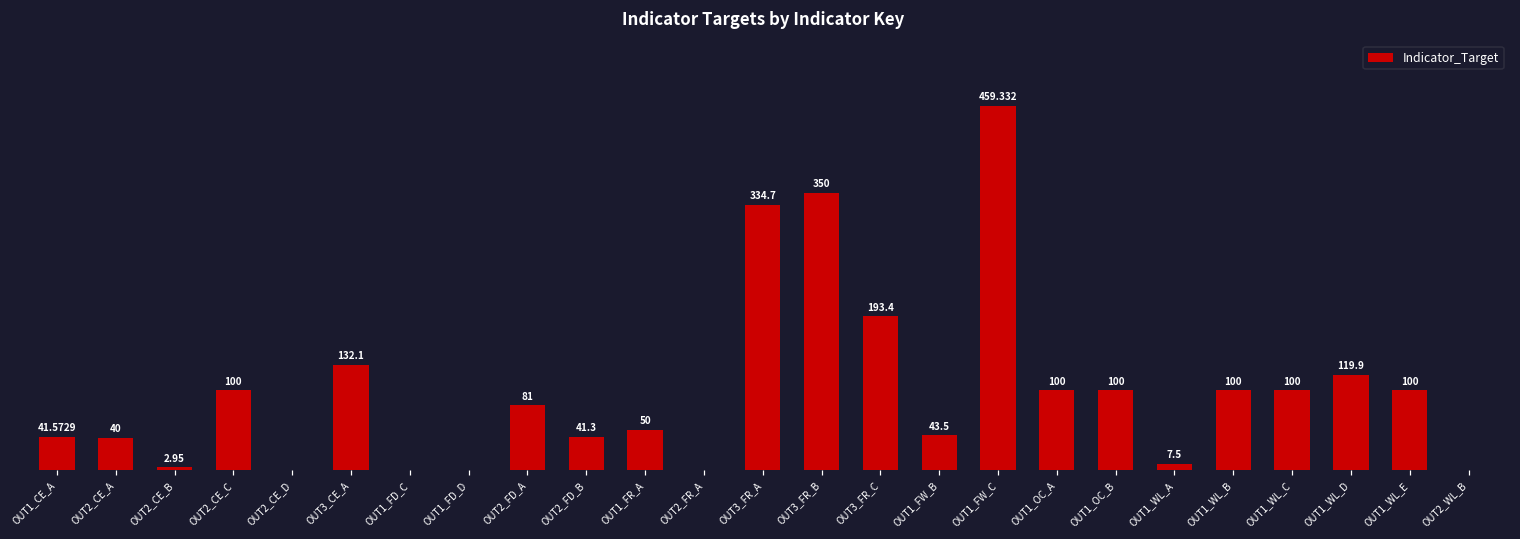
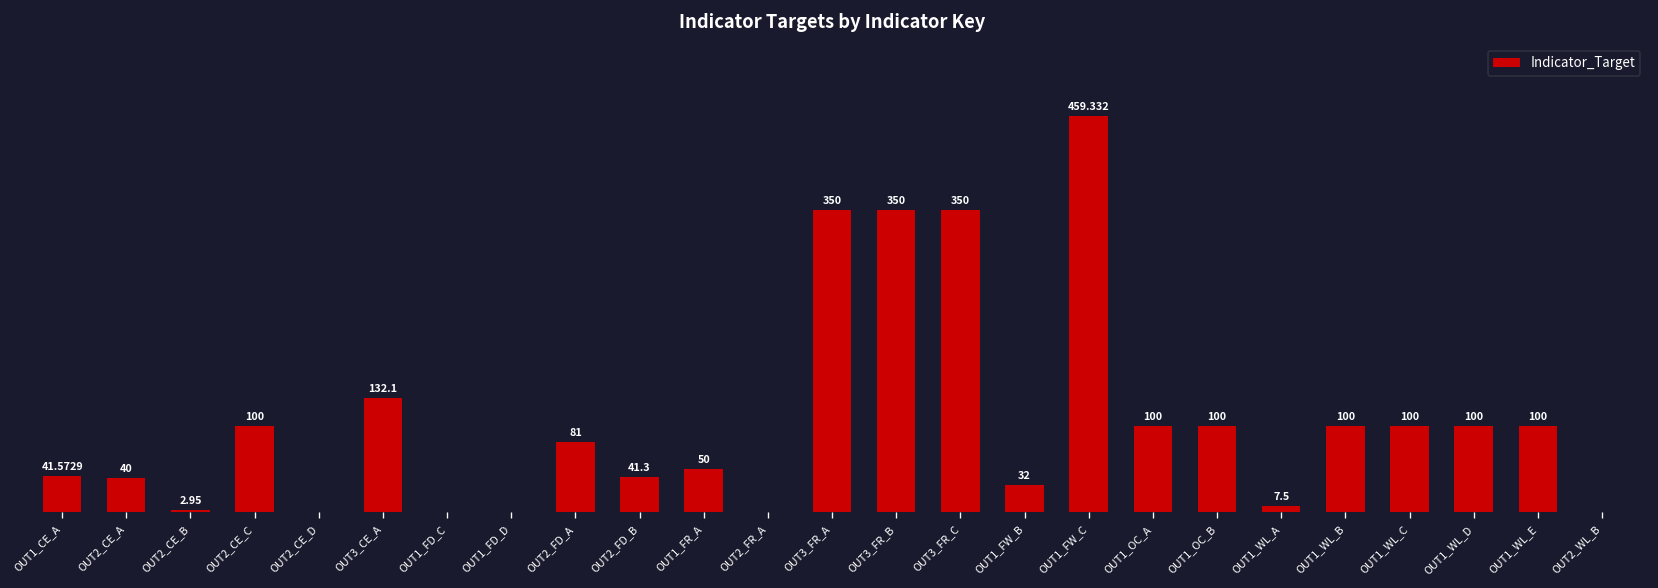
  {
    "OUT1_CE_A": 41.5729,
    "OUT2_CE_A": 40,
    "OUT2_CE_B": 2.95,
    "OUT2_CE_C": 100,
    "OUT3_CE_A": 132.1,
    "OUT2_FD_A": 81,
    "OUT2_FD_B": 41.3,
    "OUT1_FR_A": 50,
-   "OUT3_FR_A": 334.7,
+   "OUT3_FR_A": 350,
    "OUT3_FR_B": 350,
-   "OUT3_FR_C": 193.4,
-   "OUT1_FW_B": 43.5,
+   "OUT3_FR_C": 350,
+   "OUT1_FW_B": 32,
    "OUT1_FW_C": 459.332,
    "OUT1_OC_A": 100,
    "OUT1_OC_B": 100,
    "OUT1_WL_A": 7.5,
    "OUT1_WL_B": 100,
    "OUT1_WL_C": 100,
-   "OUT1_WL_D": 119.9,
+   "OUT1_WL_D": 100,
    "OUT1_WL_E": 100
  }
